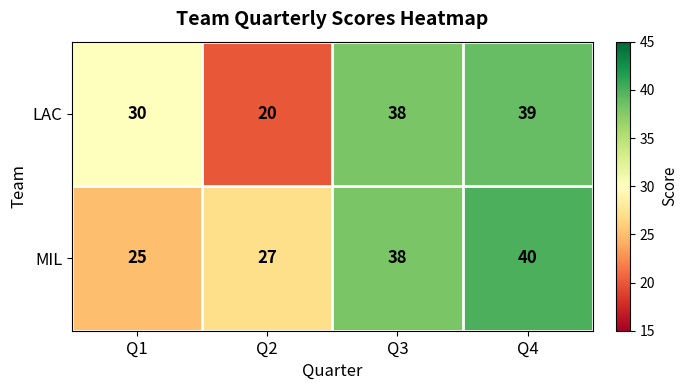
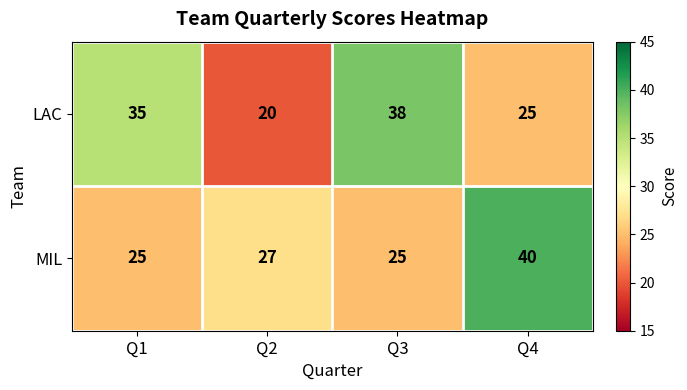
  {
    "LAC": {
-     "Q1": 30,
+     "Q1": 35,
      "Q2": 20,
      "Q3": 38,
-     "Q4": 39
+     "Q4": 25
    },
    "MIL": {
      "Q1": 25,
      "Q2": 27,
-     "Q3": 38,
+     "Q3": 25,
      "Q4": 40
    }
  }
